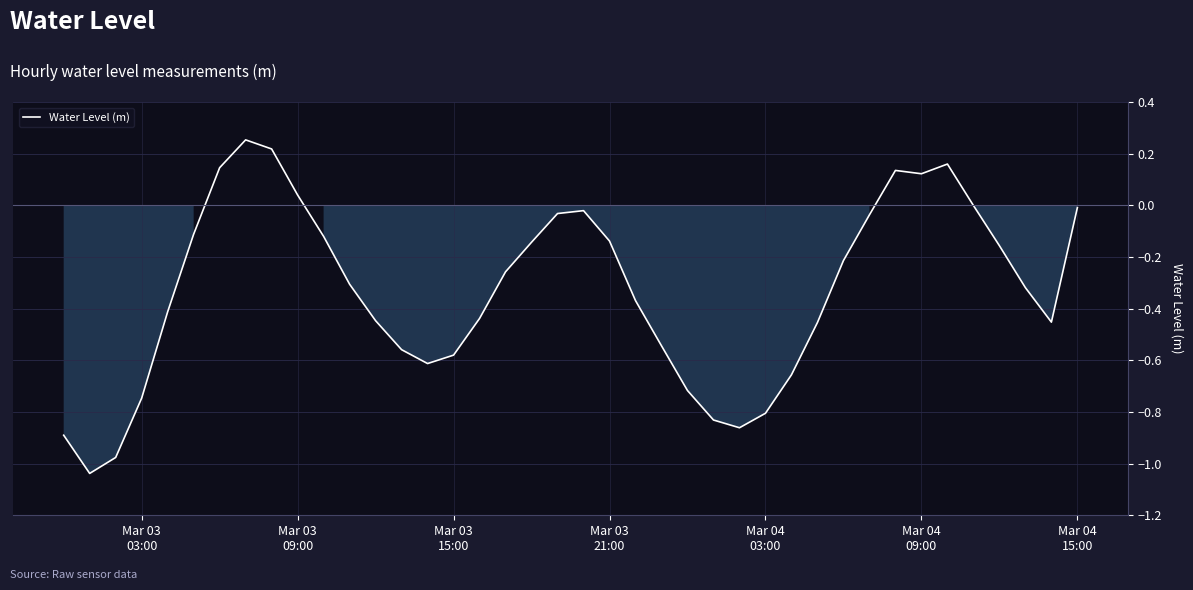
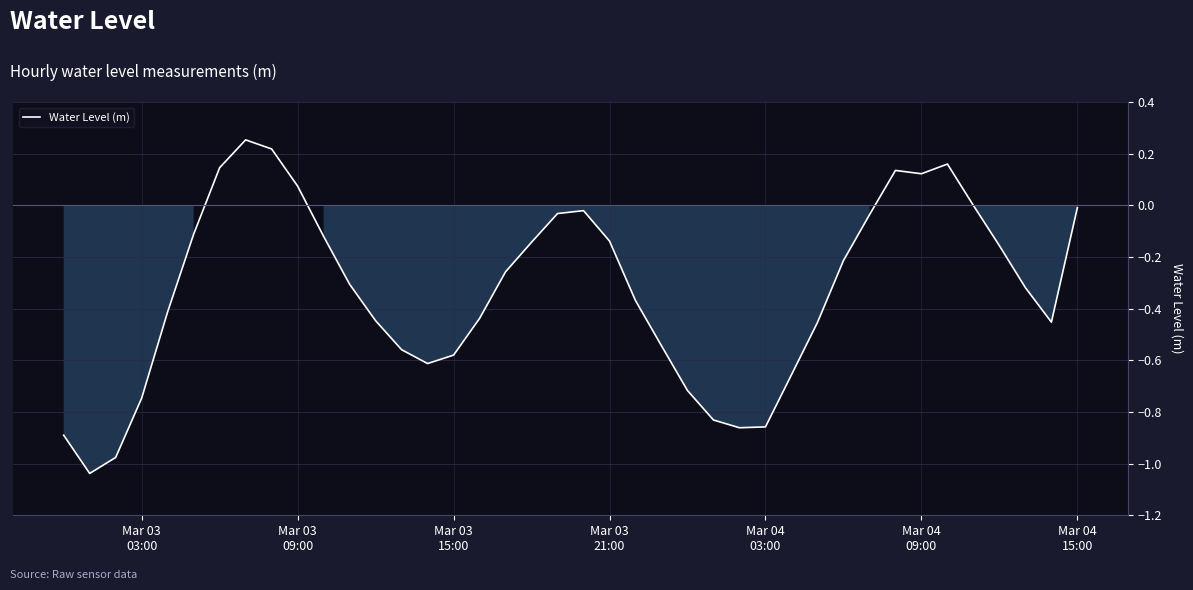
  {
    "Mar 03 03:00": -0.75,
-   "Mar 03 09:00": 0.04,
+   "Mar 03 09:00": 0.07,
    "Mar 03 15:00": -0.58,
    "Mar 03 21:00": -0.14,
-   "Mar 04 03:00": -0.81,
+   "Mar 04 03:00": -0.86,
    "Mar 04 09:00": 0.12,
    "Mar 04 15:00": -0.01
  }
